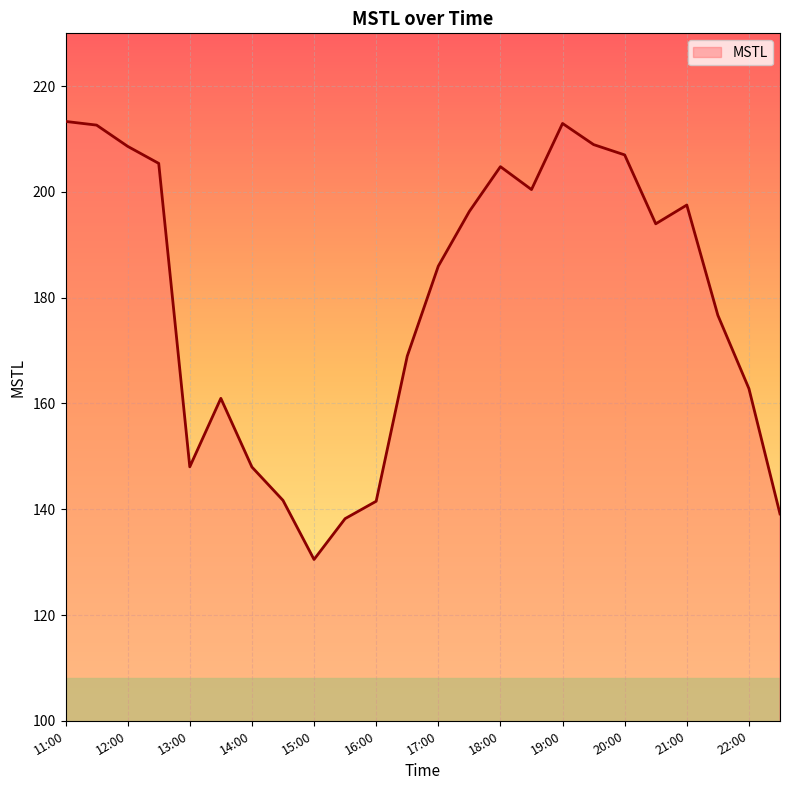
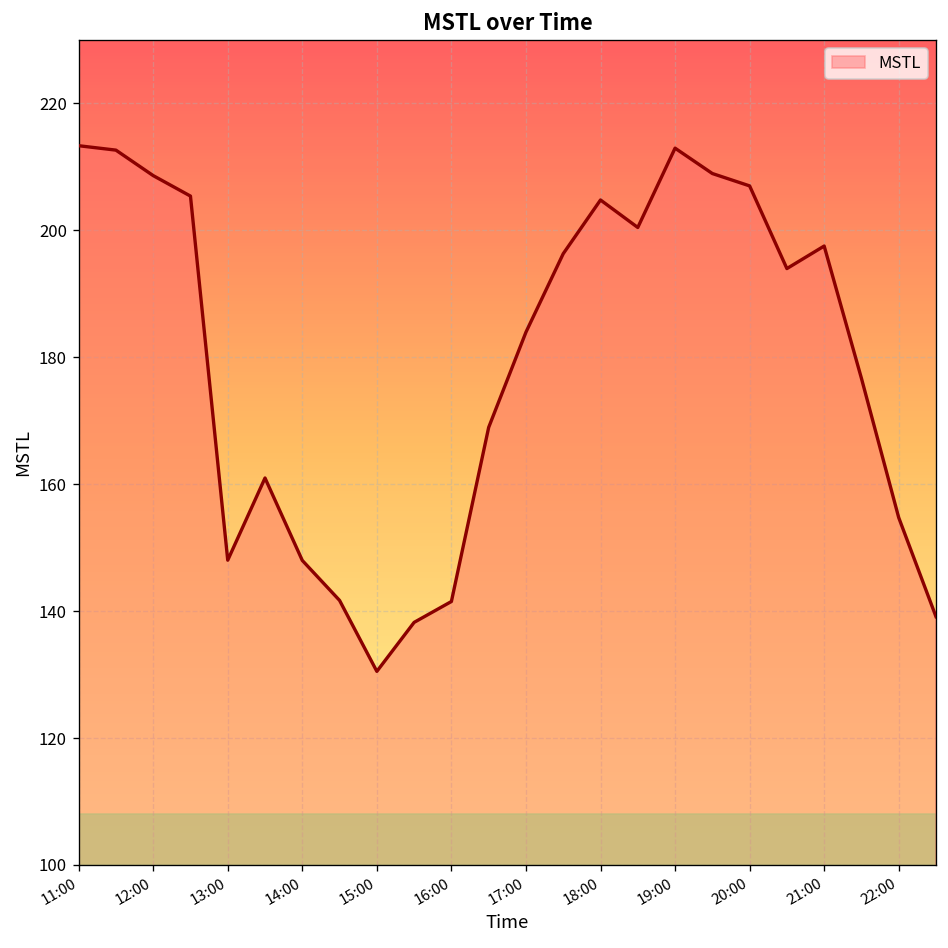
  {
    "11:00": 213,
    "12:00": 209,
    "13:00": 148,
    "14:00": 148,
    "15:00": 131,
    "16:00": 142,
-   "17:00": 186,
+   "17:00": 184,
    "18:00": 205,
    "19:00": 213,
    "20:00": 207,
    "21:00": 198,
-   "22:00": 163
+   "22:00": 155
  }
